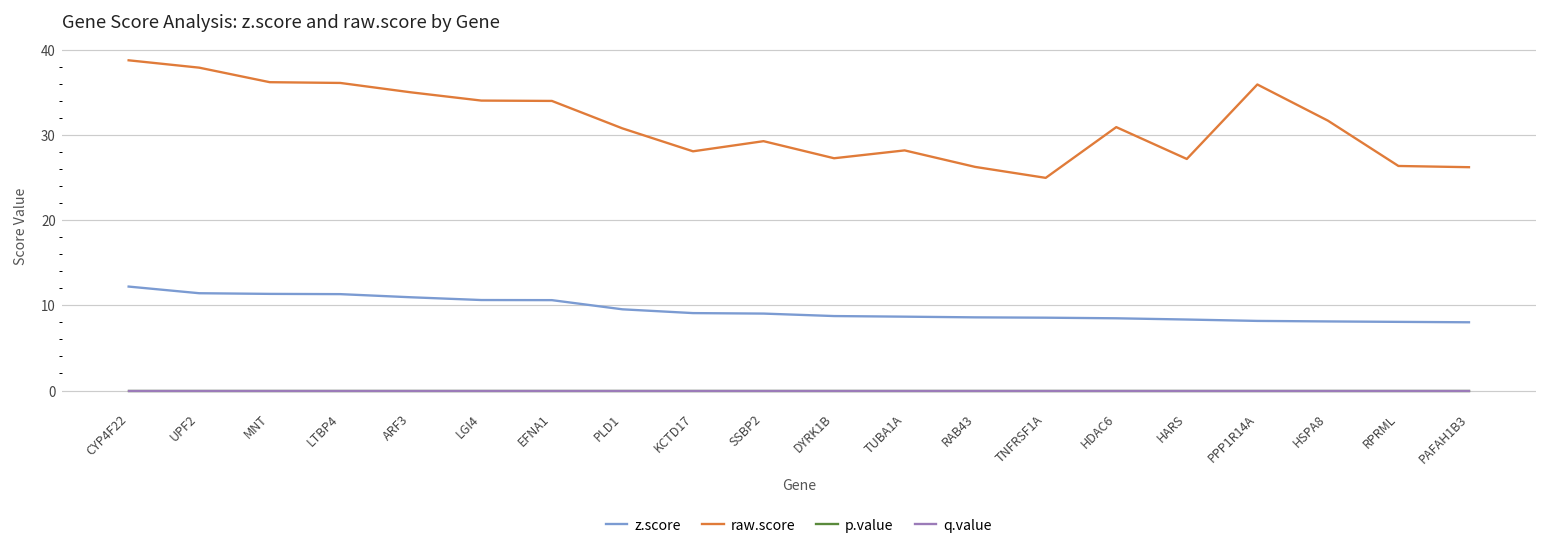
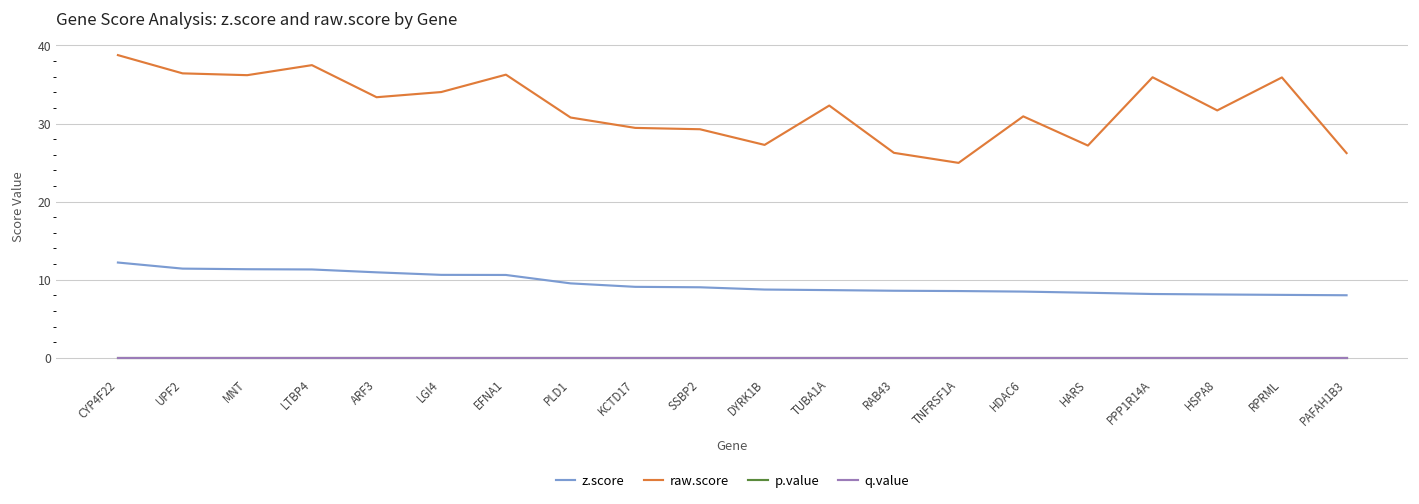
  {
    "raw.score": {
      "CYP4F22": 39,
-     "UPF2": 38,
+     "UPF2": 36,
      "MNT": 36,
-     "LTBP4": 36,
-     "ARF3": 35,
+     "LTBP4": 37,
+     "ARF3": 33,
      "LGI4": 34,
-     "EFNA1": 34,
+     "EFNA1": 36,
      "PLD1": 31,
-     "KCTD17": 28,
+     "KCTD17": 29,
      "SSBP2": 29,
      "DYRK1B": 27,
-     "TUBA1A": 28,
+     "TUBA1A": 32,
      "RAB43": 26,
      "TNFRSF1A": 25,
      "HDAC6": 31,
      "HARS": 27,
      "PPP1R14A": 36,
      "HSPA8": 32,
-     "RPRML": 26,
+     "RPRML": 36,
      "PAFAH1B3": 26
    }
  }
